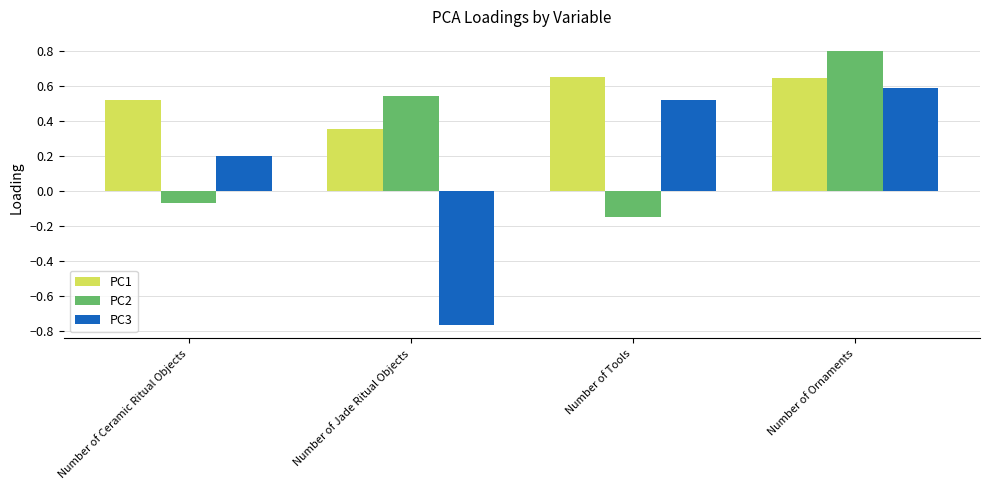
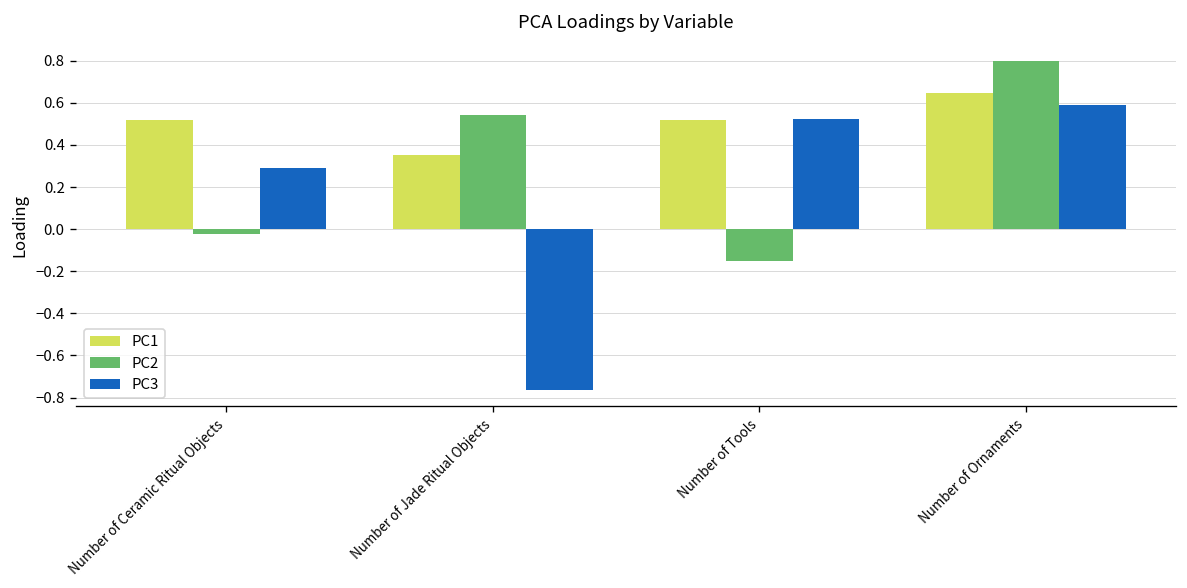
  {
    "PC1": {
      "Number of Ceramic Ritual Objects": 0.52,
      "Number of Jade Ritual Objects": 0.35,
-     "Number of Tools": 0.65,
+     "Number of Tools": 0.52,
      "Number of Ornaments": 0.65
    },
    "PC2": {
-     "Number of Ceramic Ritual Objects": -0.07,
+     "Number of Ceramic Ritual Objects": -0.02,
      "Number of Jade Ritual Objects": 0.54,
      "Number of Tools": -0.15,
      "Number of Ornaments": 0.80
    },
    "PC3": {
-     "Number of Ceramic Ritual Objects": 0.20,
+     "Number of Ceramic Ritual Objects": 0.29,
      "Number of Jade Ritual Objects": -0.76,
      "Number of Tools": 0.52,
      "Number of Ornaments": 0.59
    }
  }
